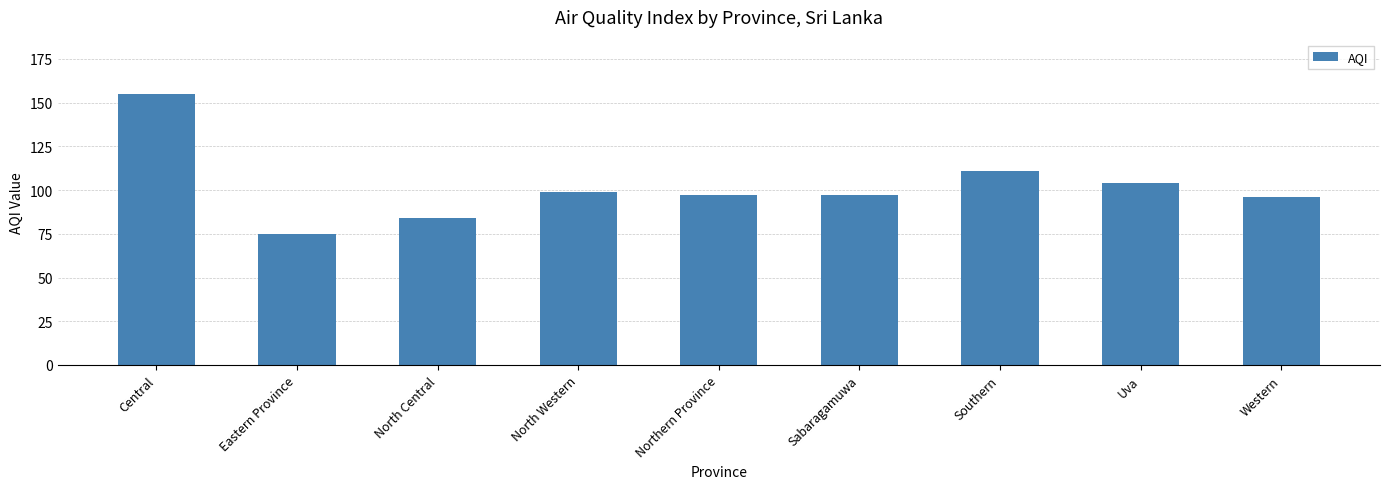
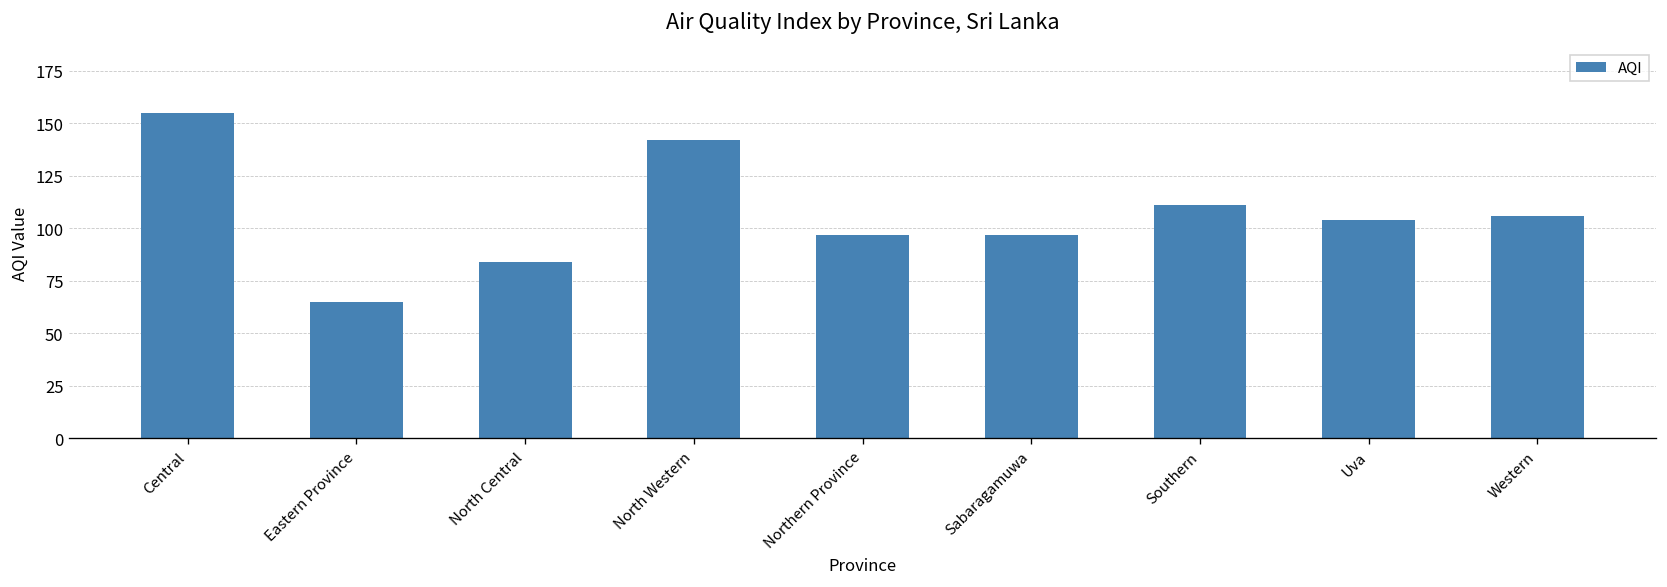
  {
    "Central": 155,
-   "Eastern Province": 75,
+   "Eastern Province": 65,
    "North Central": 84,
-   "North Western": 99,
+   "North Western": 142,
    "Northern Province": 97,
    "Sabaragamuwa": 97,
    "Southern": 111,
    "Uva": 104,
-   "Western": 96
+   "Western": 106
  }
